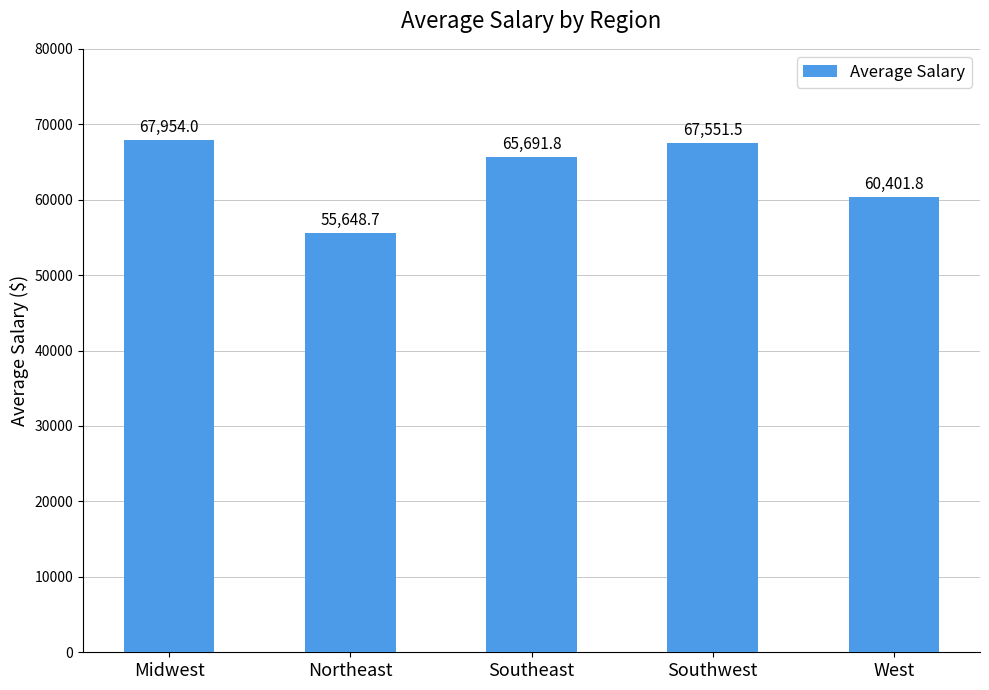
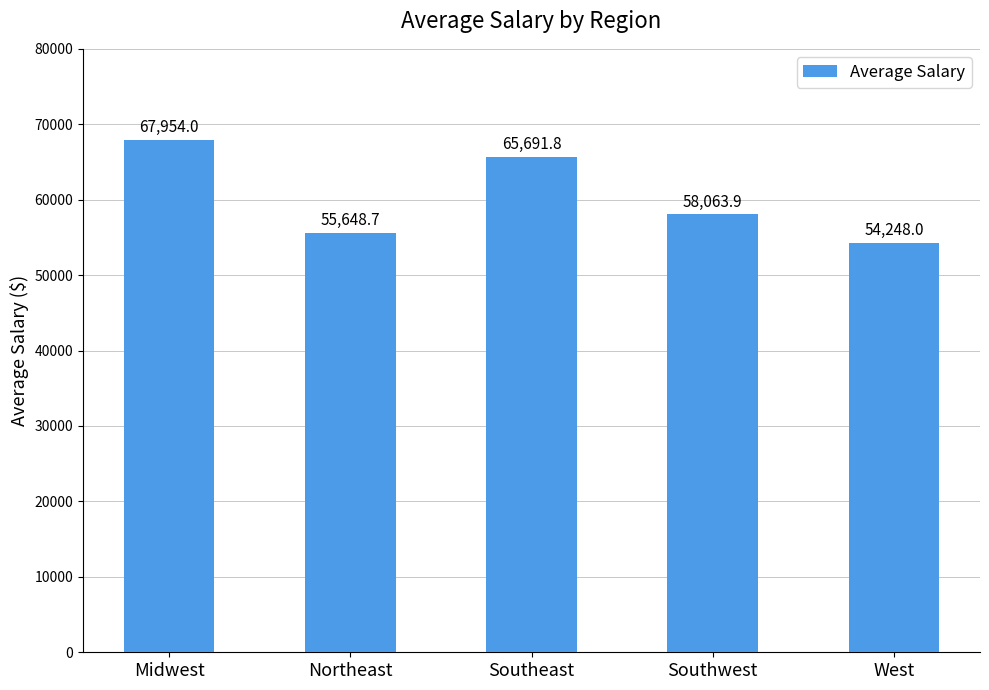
  {
    "Midwest": "67,954.0",
    "Northeast": "55,648.7",
    "Southeast": "65,691.8",
-   "Southwest": "67,551.5",
-   "West": "60,401.8"
+   "Southwest": "58,063.9",
+   "West": "54,248.0"
  }
